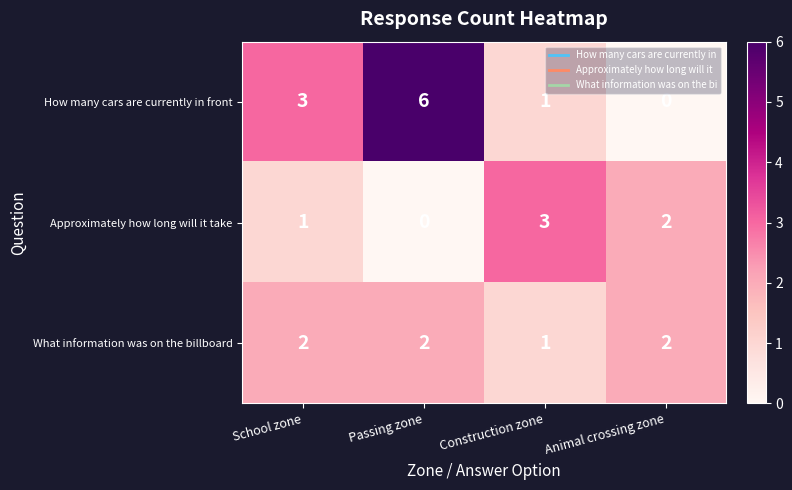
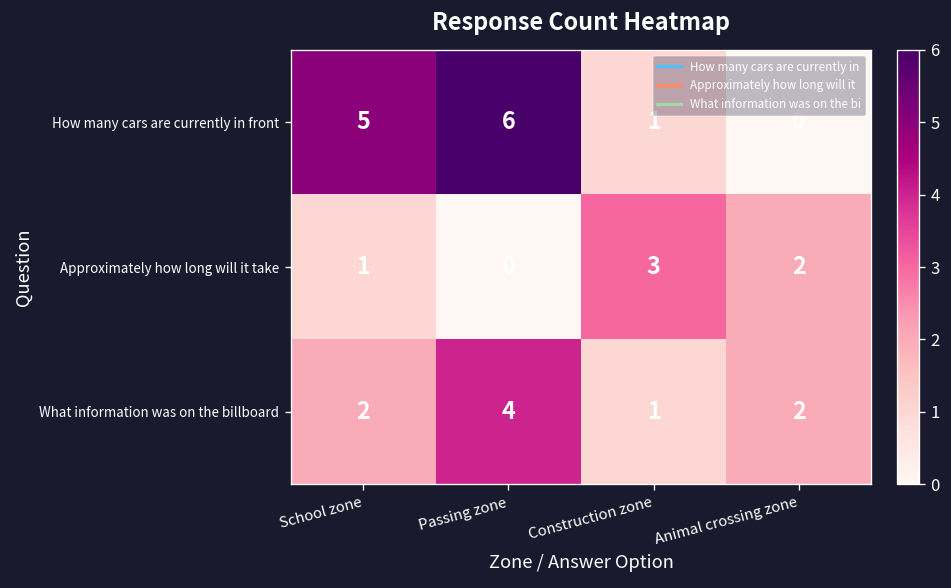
  {
    "How many cars are currently in front": {
-     "School zone": 3,
+     "School zone": 5,
      "Passing zone": 6
    },
    "Approximately how long will it take": {
      "Construction zone": 3,
      "Animal crossing zone": 2
    },
    "What information was on the billboard": {
      "School zone": 2,
-     "Passing zone": 2,
+     "Passing zone": 4,
      "Animal crossing zone": 2
    }
  }
